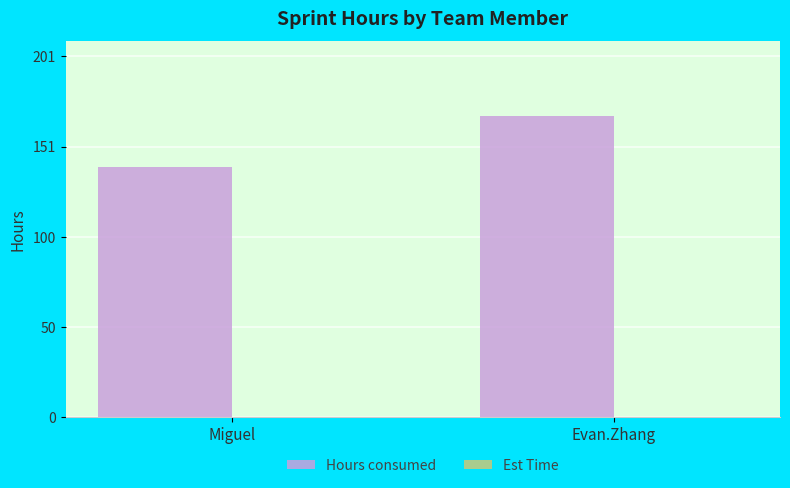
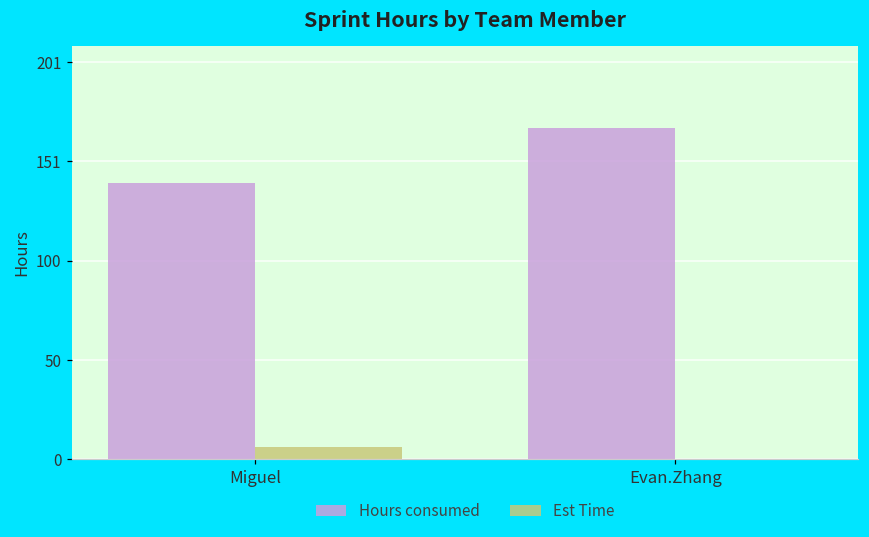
  {
    "Hours consumed": {
      "Miguel": 140,
      "Evan.Zhang": 168
    },
    "Est Time": {
-     "Miguel": 0,
+     "Miguel": 6,
      "Evan.Zhang": 0
    }
  }
